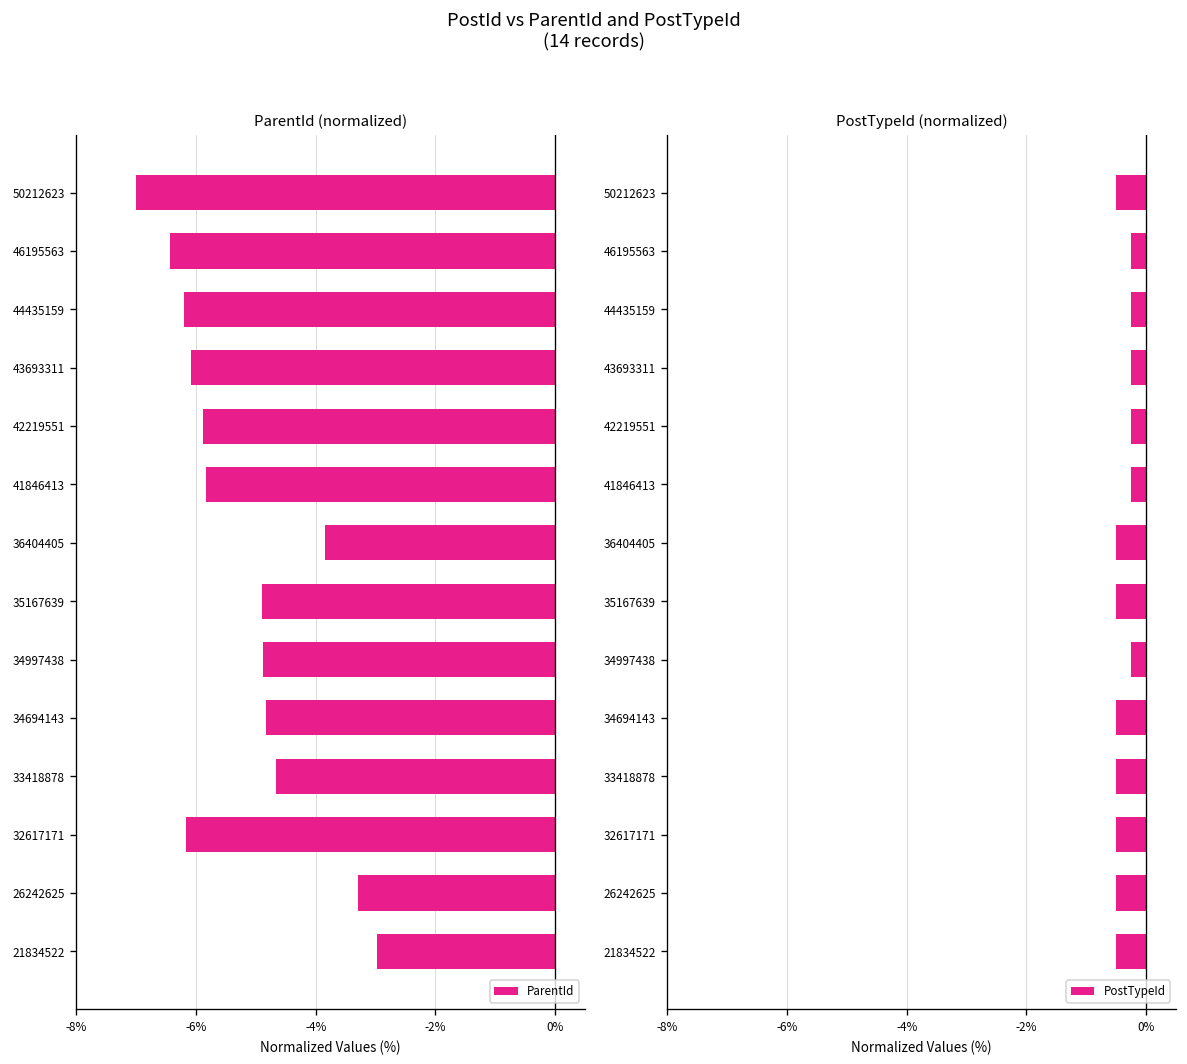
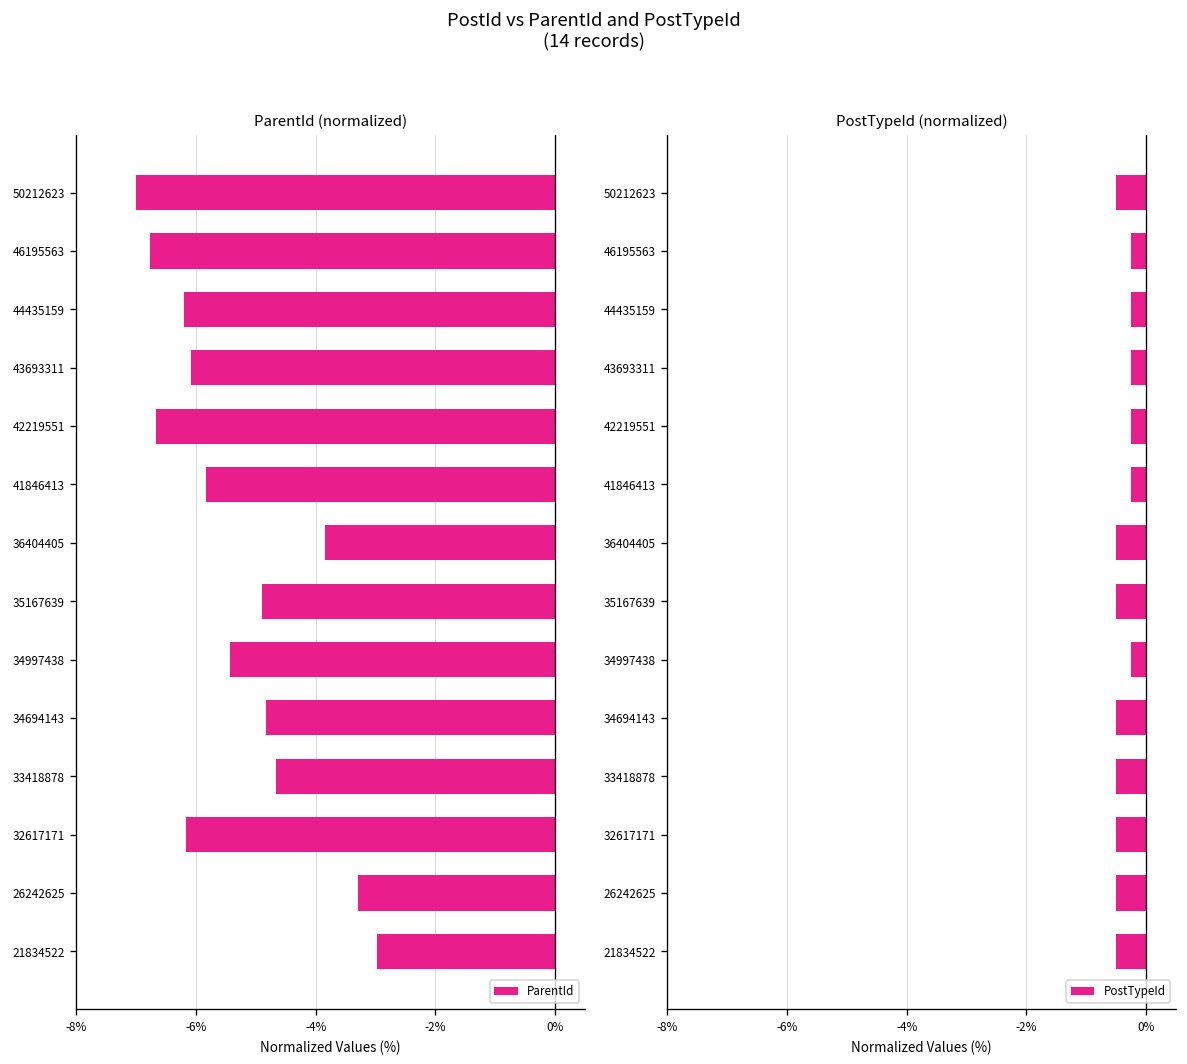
  {
    "ParentId (normalized)": {
      "50212623": "-7.0%",
-     "46195563": "-6.4%",
+     "46195563": "-6.8%",
      "44435159": "-6.2%",
      "43693311": "-6.1%",
-     "42219551": "-5.9%",
+     "42219551": "-6.7%",
      "41846413": "-5.8%",
      "36404405": "-3.8%",
      "35167639": "-4.9%",
-     "34997438": "-4.9%",
+     "34997438": "-5.4%",
      "34694143": "-4.8%",
      "33418878": "-4.7%",
      "32617171": "-6.2%",
      "26242625": "-3.3%",
      "21834522": "-3.0%"
    },
    "PostTypeId (normalized)": {
      "50212623": "-0.5%",
      "46195563": "-0.3%",
      "44435159": "-0.3%",
      "43693311": "-0.3%",
      "42219551": "-0.3%",
      "41846413": "-0.3%",
      "36404405": "-0.5%",
      "35167639": "-0.5%",
      "34997438": "-0.3%",
      "34694143": "-0.5%",
      "33418878": "-0.5%",
      "32617171": "-0.5%",
      "26242625": "-0.5%",
      "21834522": "-0.5%"
    }
  }
